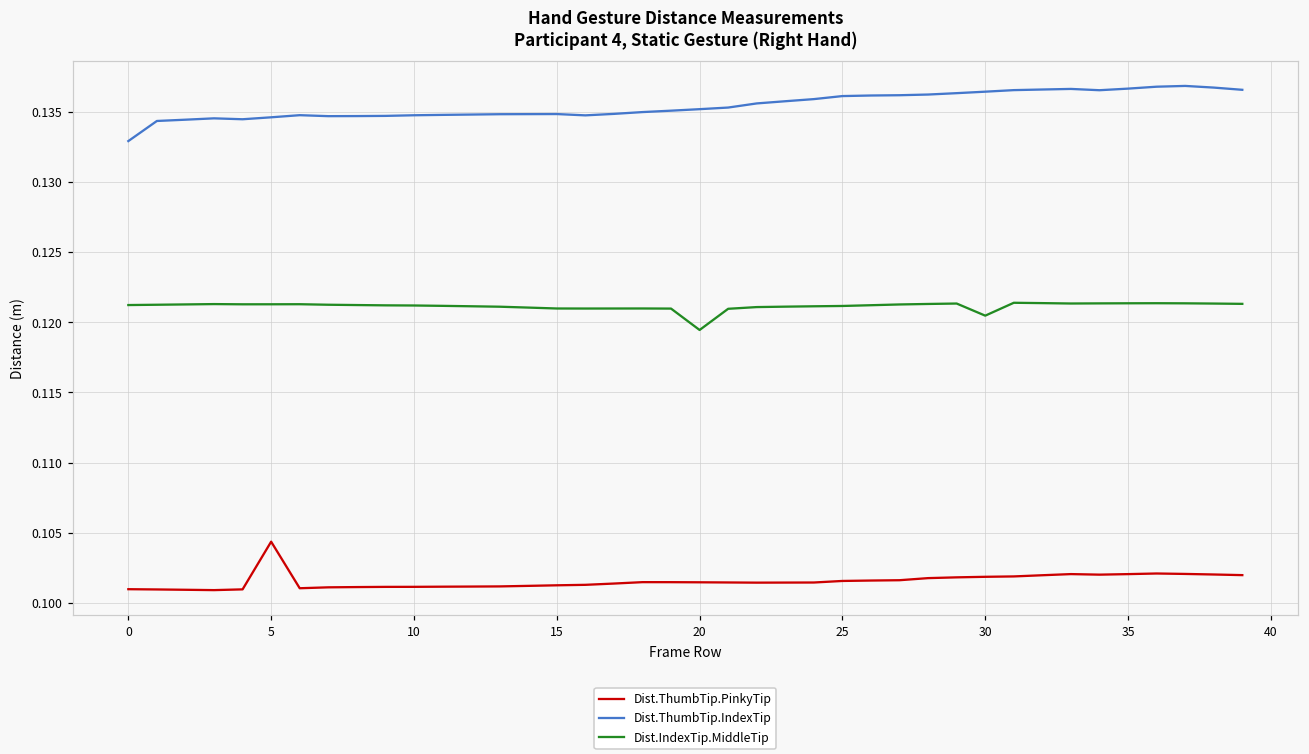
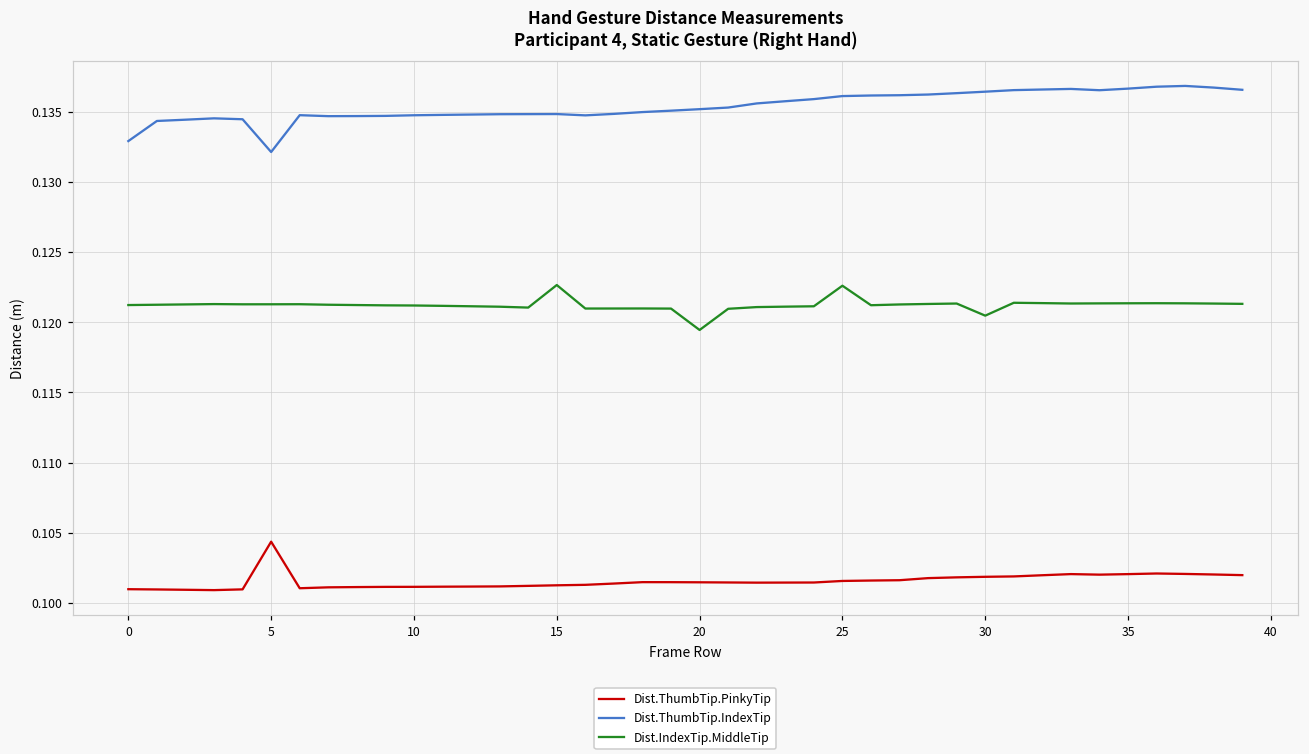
  {
    "Dist.ThumbTip.PinkyTip": {
      "0": 0.1010,
      "5": 0.1044,
      "10": 0.1011,
      "15": 0.1012,
      "20": 0.1015,
      "25": 0.1016,
      "30": 0.1019,
      "35": 0.1020
    },
    "Dist.ThumbTip.IndexTip": {
      "0": 0.1329,
-     "5": 0.1346,
+     "5": 0.1321,
      "10": 0.1347,
      "15": 0.1348,
      "20": 0.1352,
      "25": 0.1361,
      "30": 0.1364,
      "35": 0.1366
    },
    "Dist.IndexTip.MiddleTip": {
      "0": 0.1212,
      "5": 0.1213,
      "10": 0.1212,
-     "15": 0.1210,
+     "15": 0.1226,
      "20": 0.1194,
-     "25": 0.1212,
+     "25": 0.1226,
      "30": 0.1205,
      "35": 0.1213
    }
  }
